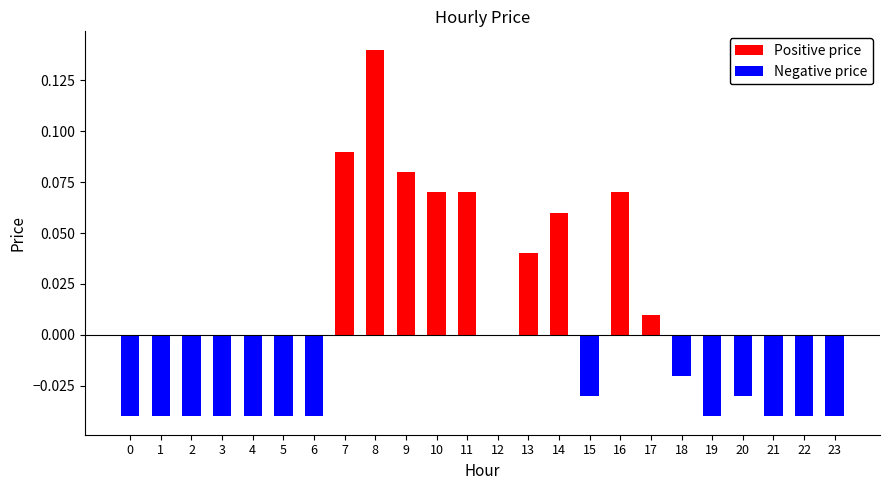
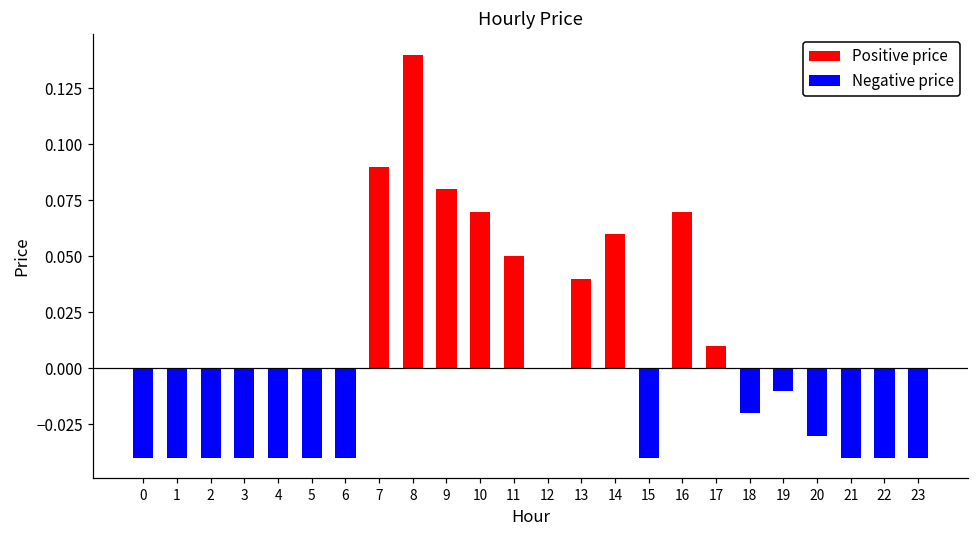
  {
    "Positive price": {
      "0": 0.00,
      "1": 0.00,
      "2": 0.00,
      "3": 0.00,
      "4": 0.00,
      "5": 0.00,
      "6": 0.00,
      "7": 0.09,
      "8": 0.14,
      "9": 0.08,
      "10": 0.07,
-     "11": 0.07,
+     "11": 0.05,
      "12": 0.00,
      "13": 0.04,
      "14": 0.06,
      "15": 0.00,
      "16": 0.07,
      "17": 0.01,
      "18": 0.00,
      "19": 0.00,
      "20": 0.00,
      "21": 0.00,
      "22": 0.00,
      "23": 0.00
    },
    "Negative price": {
      "0": -0.04,
      "1": -0.04,
      "2": -0.04,
      "3": -0.04,
      "4": -0.04,
      "5": -0.04,
      "6": -0.04,
      "7": 0.00,
      "8": 0.00,
      "9": 0.00,
      "10": 0.00,
      "11": 0.00,
      "12": 0.00,
      "13": 0.00,
      "14": 0.00,
-     "15": -0.03,
+     "15": -0.04,
      "16": 0.00,
      "17": 0.00,
      "18": -0.02,
-     "19": -0.04,
+     "19": -0.01,
      "20": -0.03,
      "21": -0.04,
      "22": -0.04,
      "23": -0.04
    }
  }
